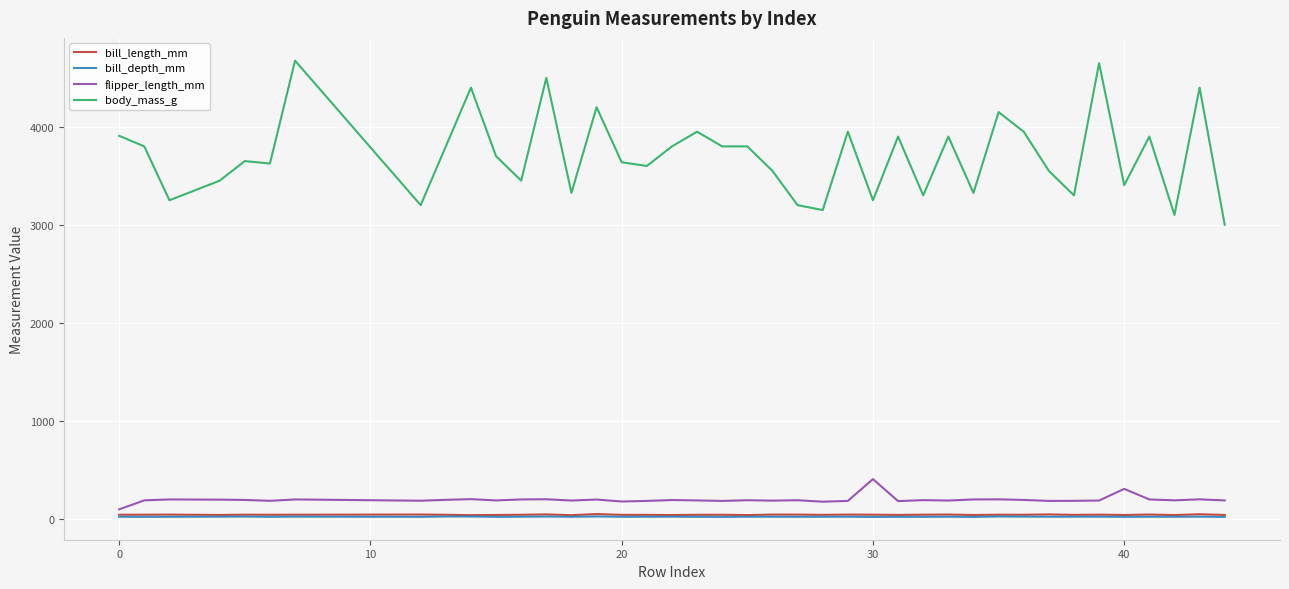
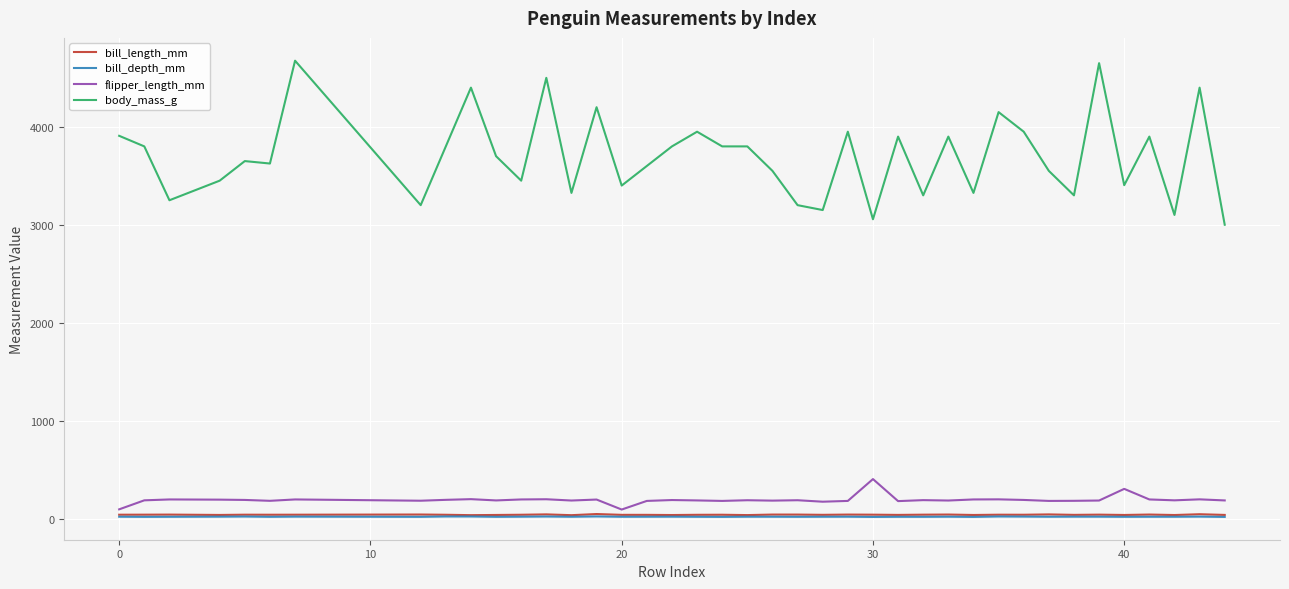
  {
    "flipper_length_mm": {
      "0": 100,
-     "20": 200,
+     "20": 100,
      "30": 400,
      "40": 300
    },
    "body_mass_g": {
      "0": 3900,
-     "20": 3600,
-     "30": 3300,
+     "20": 3400,
+     "30": 3100,
      "40": 3400
    }
  }
